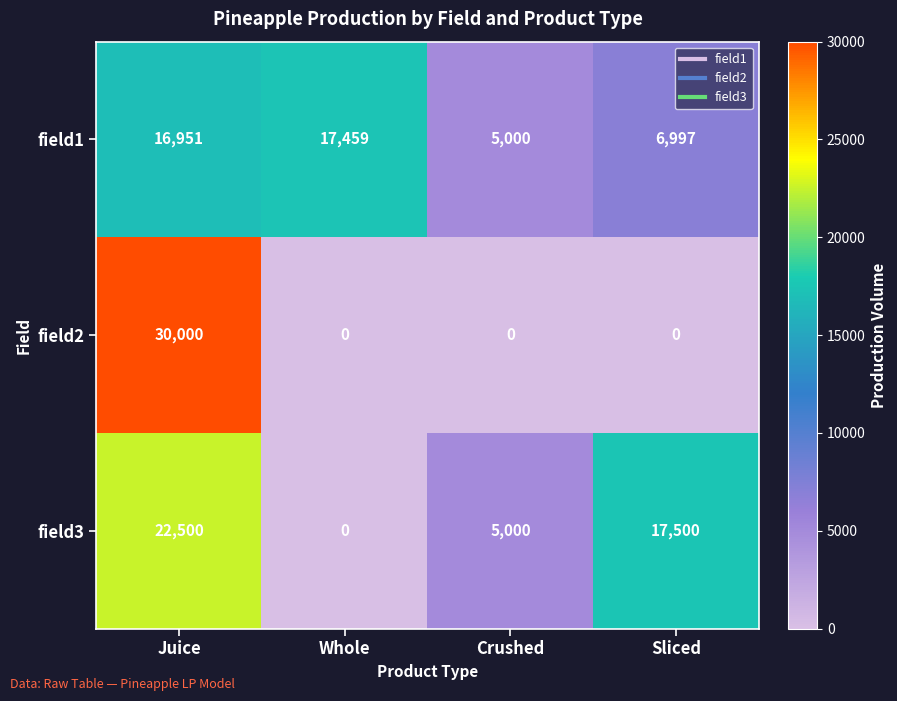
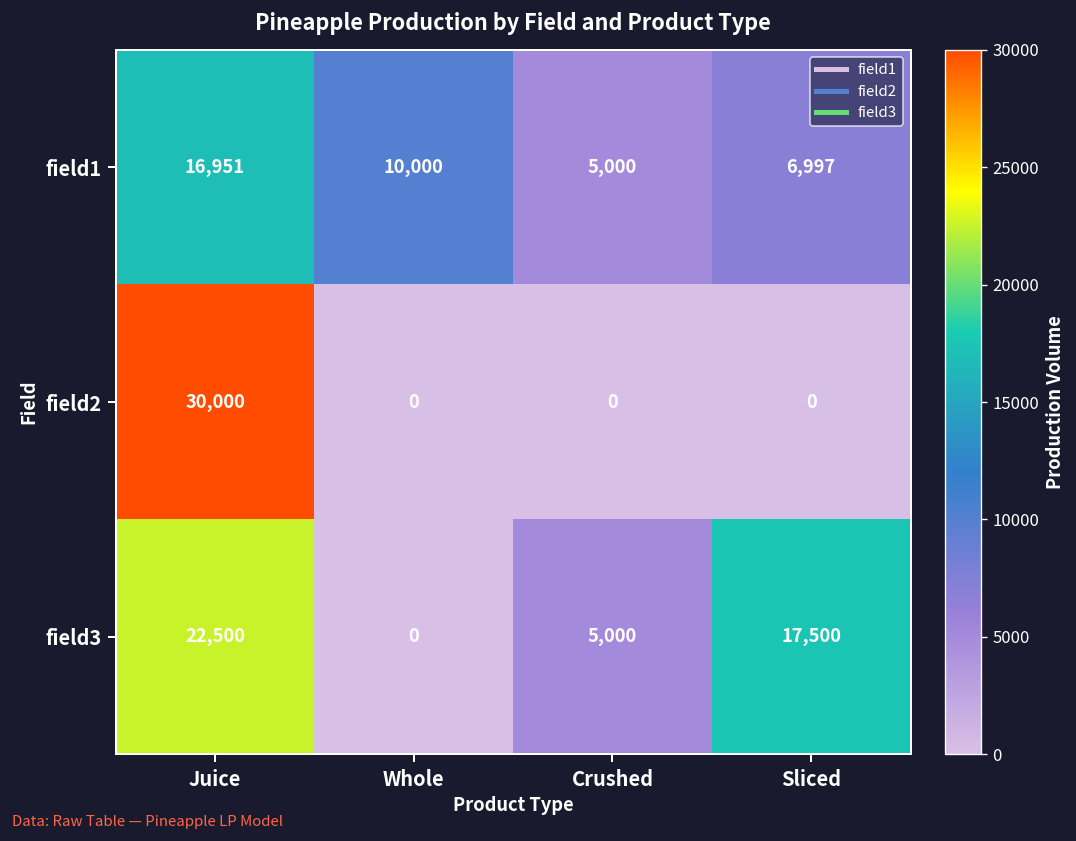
  {
    "field1": {
      "Juice": "16,951",
-     "Whole": "17,459",
+     "Whole": "10,000",
      "Crushed": "5,000",
      "Sliced": "6,997"
    },
    "field2": {
      "Juice": "30,000",
      "Whole": "0",
      "Crushed": "0",
      "Sliced": "0"
    },
    "field3": {
      "Juice": "22,500",
      "Whole": "0",
      "Crushed": "5,000",
      "Sliced": "17,500"
    }
  }
